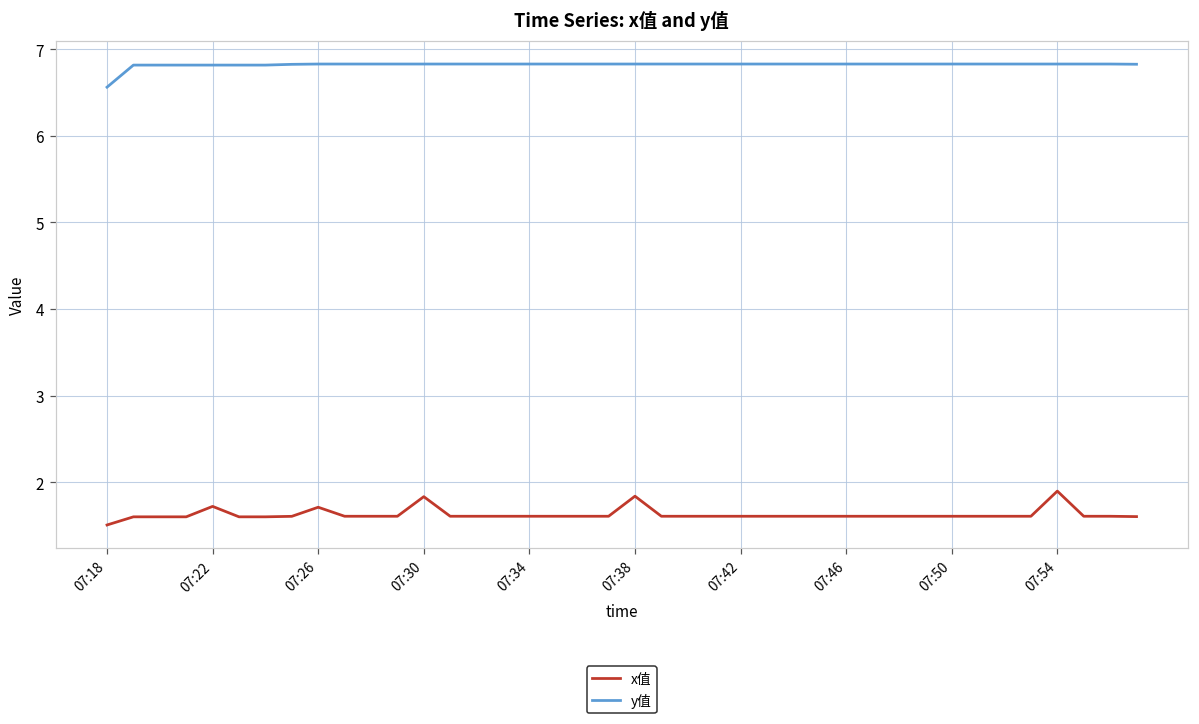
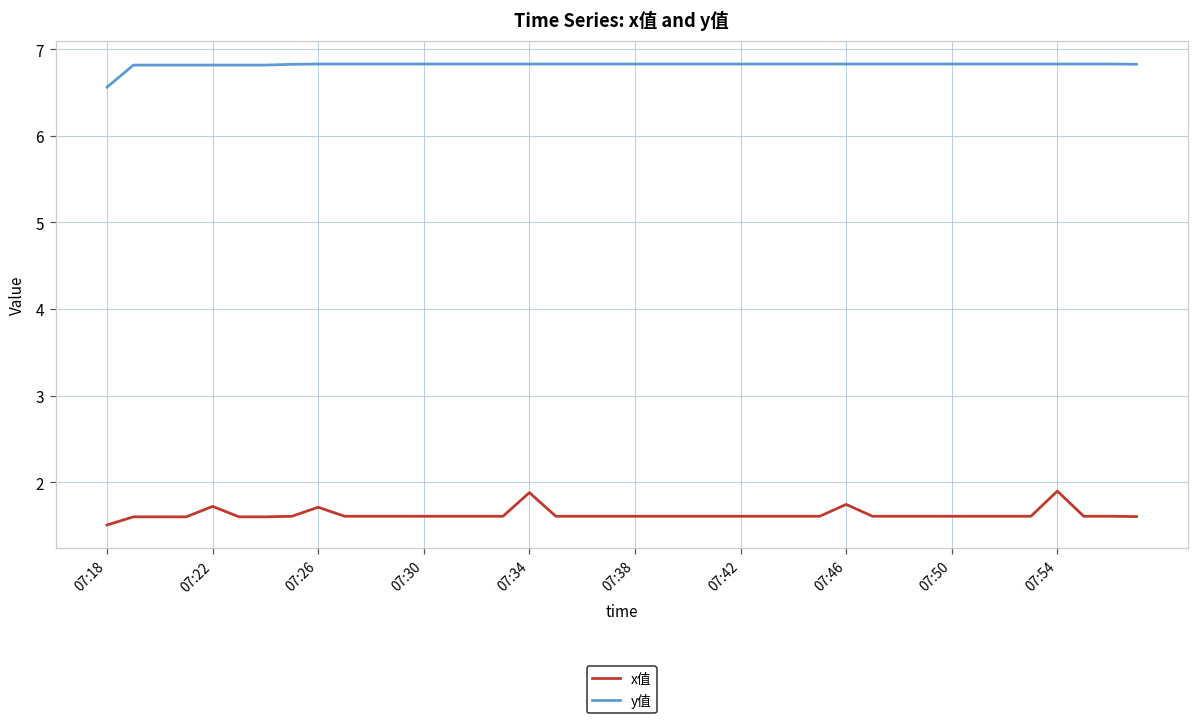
  {
    "x值": {
      "07:18": 1.5,
      "07:22": 1.7,
      "07:26": 1.7,
-     "07:30": 1.8,
-     "07:34": 1.6,
-     "07:38": 1.8,
+     "07:30": 1.6,
+     "07:34": 1.9,
+     "07:38": 1.6,
      "07:42": 1.6,
-     "07:46": 1.6,
+     "07:46": 1.7,
      "07:50": 1.6,
      "07:54": 1.9
    },
    "y值": {
      "07:18": 6.6,
      "07:22": 6.8,
      "07:26": 6.8,
      "07:30": 6.8,
      "07:34": 6.8,
      "07:38": 6.8,
      "07:42": 6.8,
      "07:46": 6.8,
      "07:50": 6.8,
      "07:54": 6.8
    }
  }
